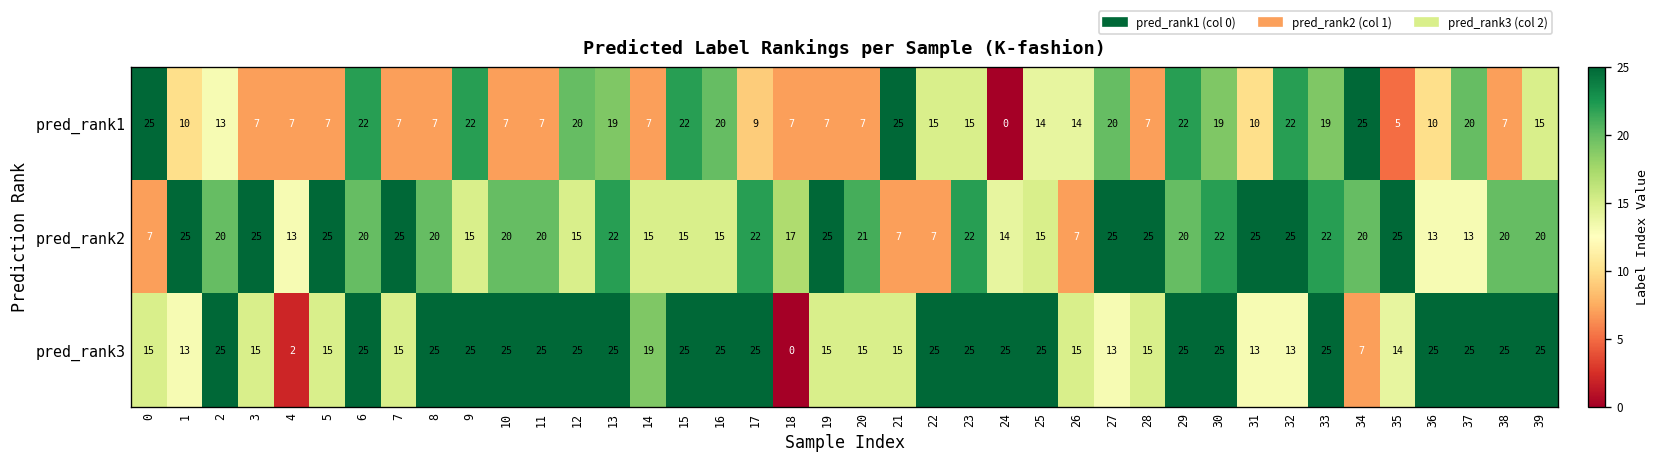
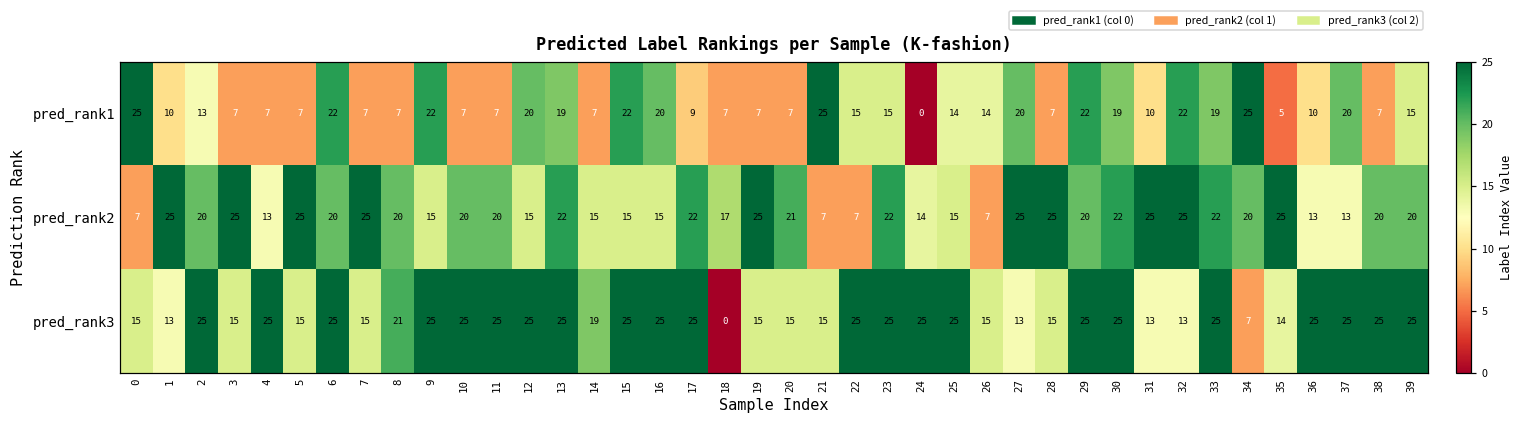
  {
    "pred_rank1": {
      "0": 25,
      "1": 10,
      "2": 13,
      "3": 7,
      "4": 7,
      "5": 7,
      "6": 22,
      "7": 7,
      "8": 7,
      "9": 22,
      "10": 7,
      "11": 7,
      "12": 20,
      "13": 19,
      "14": 7,
      "15": 22,
      "16": 20,
      "17": 9,
      "18": 7,
      "19": 7,
      "20": 7,
      "21": 25,
      "22": 15,
      "23": 15,
      "24": 0,
      "25": 14,
      "26": 14,
      "27": 20,
      "28": 7,
      "29": 22,
      "30": 19,
      "31": 10,
      "32": 22,
      "33": 19,
      "34": 25,
      "35": 5,
      "36": 10,
      "37": 20,
      "38": 7,
      "39": 15
    },
    "pred_rank2": {
      "0": 7,
      "1": 25,
      "2": 20,
      "3": 25,
      "4": 13,
      "5": 25,
      "6": 20,
      "7": 25,
      "8": 20,
      "9": 15,
      "10": 20,
      "11": 20,
      "12": 15,
      "13": 22,
      "14": 15,
      "15": 15,
      "16": 15,
      "17": 22,
      "18": 17,
      "19": 25,
      "20": 21,
      "21": 7,
      "22": 7,
      "23": 22,
      "24": 14,
      "25": 15,
      "26": 7,
      "27": 25,
      "28": 25,
      "29": 20,
      "30": 22,
      "31": 25,
      "32": 25,
      "33": 22,
      "34": 20,
      "35": 25,
      "36": 13,
      "37": 13,
      "38": 20,
      "39": 20
    },
    "pred_rank3": {
      "0": 15,
      "1": 13,
      "2": 25,
      "3": 15,
-     "4": 2,
+     "4": 25,
      "5": 15,
      "6": 25,
      "7": 15,
-     "8": 25,
+     "8": 21,
      "9": 25,
      "10": 25,
      "11": 25,
      "12": 25,
      "13": 25,
      "14": 19,
      "15": 25,
      "16": 25,
      "17": 25,
      "18": 0,
      "19": 15,
      "20": 15,
      "21": 15,
      "22": 25,
      "23": 25,
      "24": 25,
      "25": 25,
      "26": 15,
      "27": 13,
      "28": 15,
      "29": 25,
      "30": 25,
      "31": 13,
      "32": 13,
      "33": 25,
      "34": 7,
      "35": 14,
      "36": 25,
      "37": 25,
      "38": 25,
      "39": 25
    }
  }
